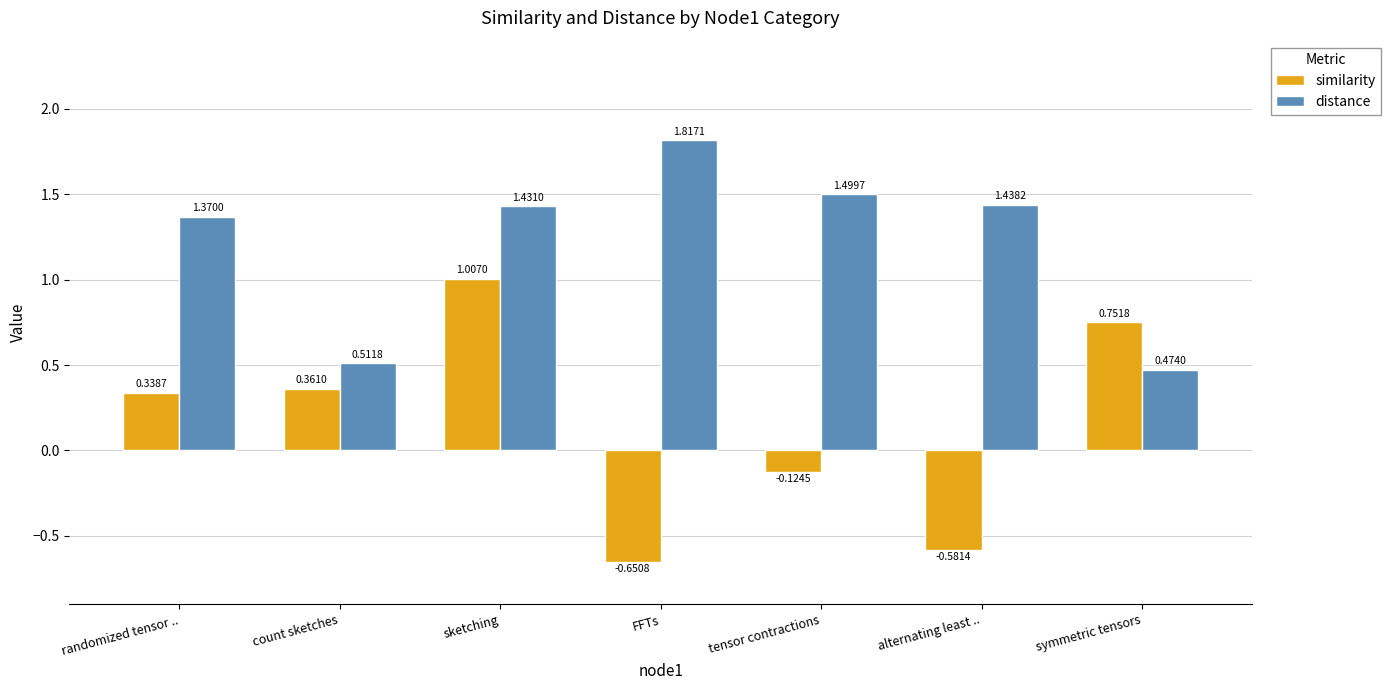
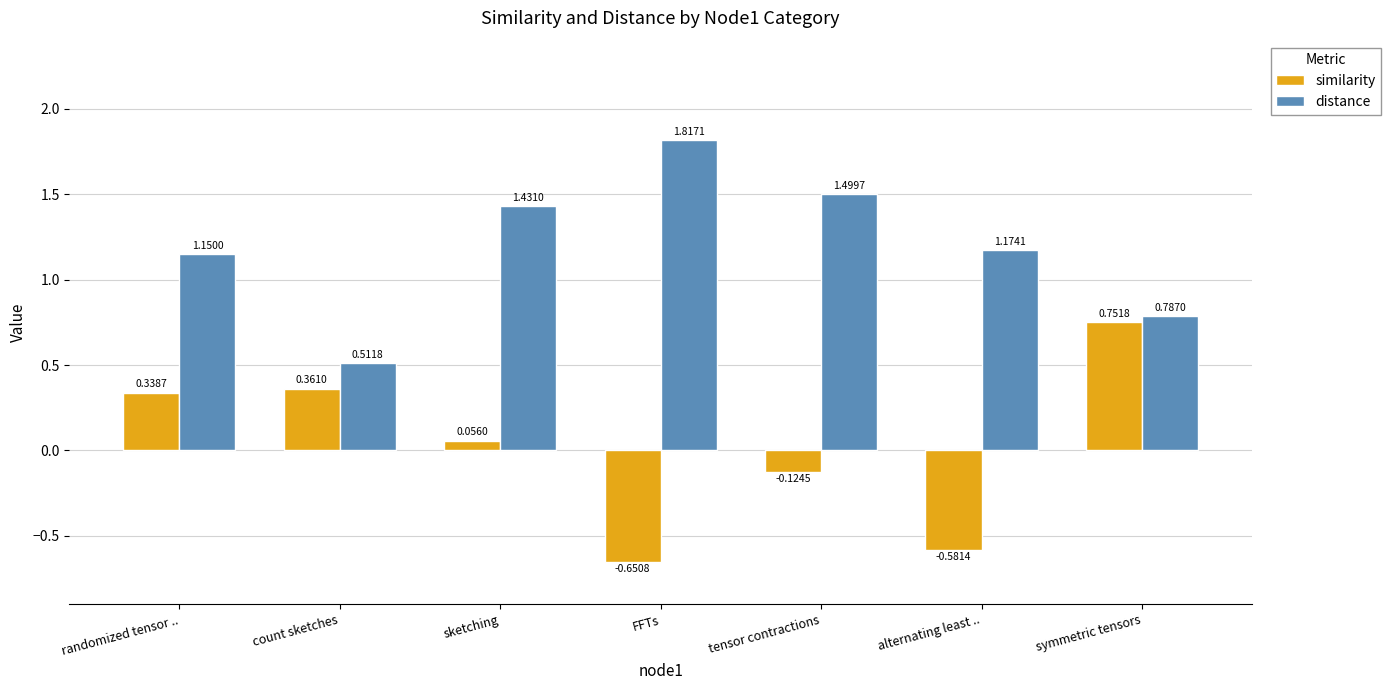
  {
    "similarity": {
      "randomized tensor ..": 0.3387,
      "count sketches": 0.3610,
-     "sketching": 1.0070,
+     "sketching": 0.0560,
      "FFTs": -0.6508,
      "tensor contractions": -0.1245,
      "alternating least ..": -0.5814,
      "symmetric tensors": 0.7518
    },
    "distance": {
-     "randomized tensor ..": 1.3700,
+     "randomized tensor ..": 1.1500,
      "count sketches": 0.5118,
      "sketching": 1.4310,
      "FFTs": 1.8171,
      "tensor contractions": 1.4997,
-     "alternating least ..": 1.4382,
-     "symmetric tensors": 0.4740
+     "alternating least ..": 1.1741,
+     "symmetric tensors": 0.7870
    }
  }
